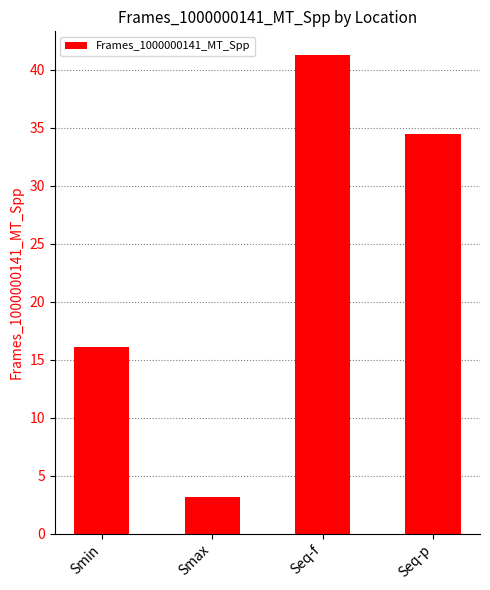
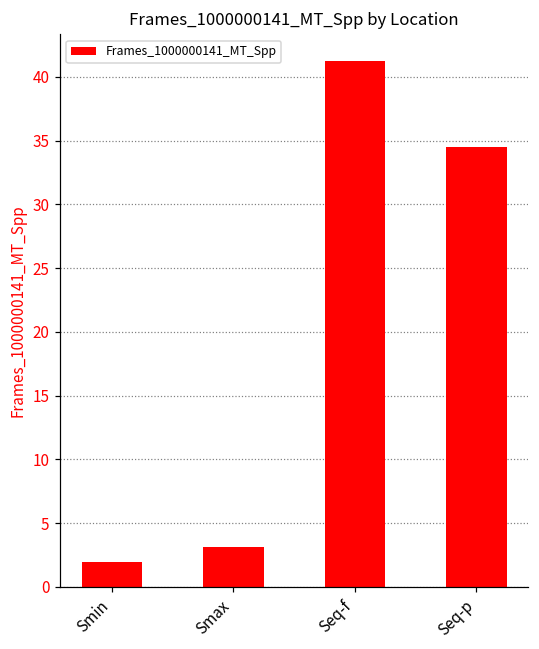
  {
-   "Smin": 16.0,
+   "Smin": 2.0,
    "Smax": 3.1,
    "Seq-f": 41.3,
    "Seq-p": 34.5
  }
